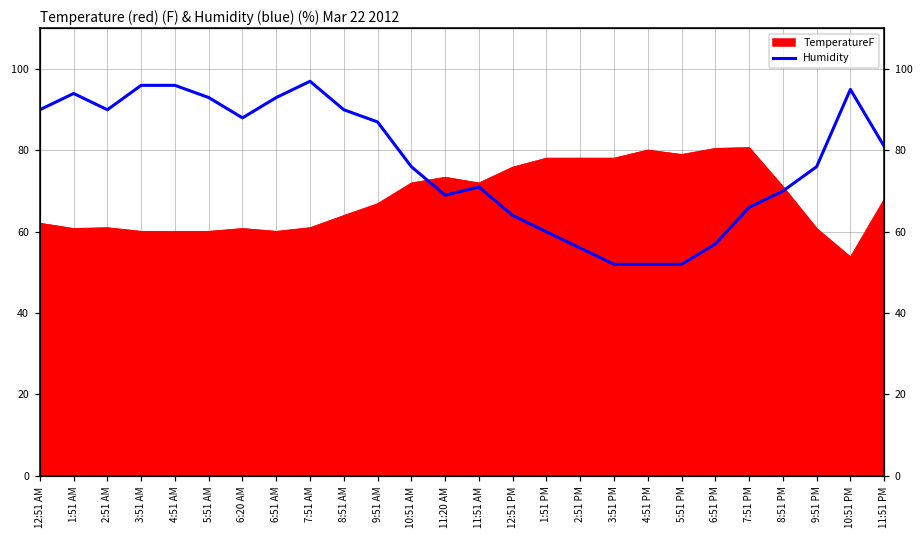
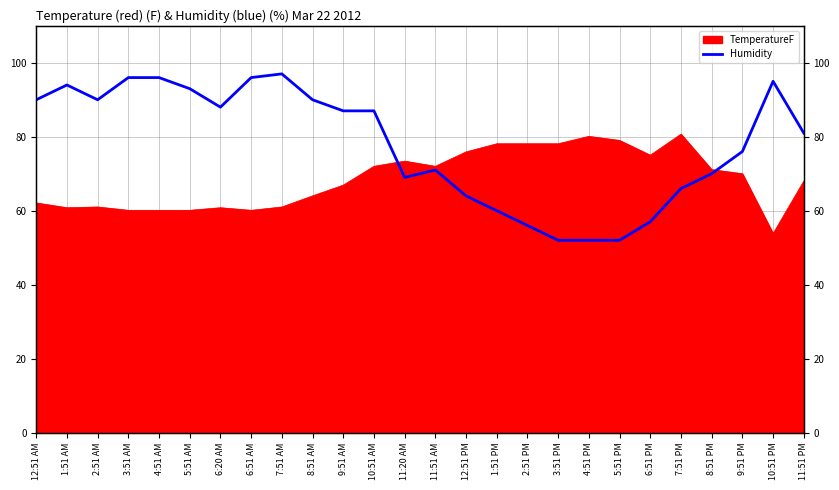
  {
    "TemperatureF": {
      "12:51 AM": 62,
      "1:51 AM": 61,
      "2:51 AM": 61,
      "3:51 AM": 60,
      "4:51 AM": 60,
      "5:51 AM": 60,
      "6:20 AM": 61,
      "6:51 AM": 60,
      "7:51 AM": 61,
      "8:51 AM": 64,
      "9:51 AM": 67,
      "10:51 AM": 72,
      "11:20 AM": 73,
      "11:51 AM": 72,
      "12:51 PM": 76,
      "1:51 PM": 78,
      "2:51 PM": 78,
      "3:51 PM": 78,
      "4:51 PM": 80,
      "5:51 PM": 79,
-     "6:51 PM": 81,
+     "6:51 PM": 75,
      "7:51 PM": 81,
      "8:51 PM": 71,
-     "9:51 PM": 61,
+     "9:51 PM": 70,
      "10:51 PM": 54,
      "11:51 PM": 68
    },
    "Humidity": {
      "12:51 AM": 90,
      "1:51 AM": 94,
      "2:51 AM": 90,
      "3:51 AM": 96,
      "4:51 AM": 96,
      "5:51 AM": 93,
      "6:20 AM": 88,
-     "6:51 AM": 93,
+     "6:51 AM": 96,
      "7:51 AM": 97,
      "8:51 AM": 90,
      "9:51 AM": 87,
-     "10:51 AM": 76,
+     "10:51 AM": 87,
      "11:20 AM": 69,
      "11:51 AM": 71,
      "12:51 PM": 64,
      "1:51 PM": 60,
      "2:51 PM": 56,
      "3:51 PM": 52,
      "4:51 PM": 52,
      "5:51 PM": 52,
      "6:51 PM": 57,
      "7:51 PM": 66,
      "8:51 PM": 70,
      "9:51 PM": 76,
      "10:51 PM": 95,
      "11:51 PM": 81
    }
  }
